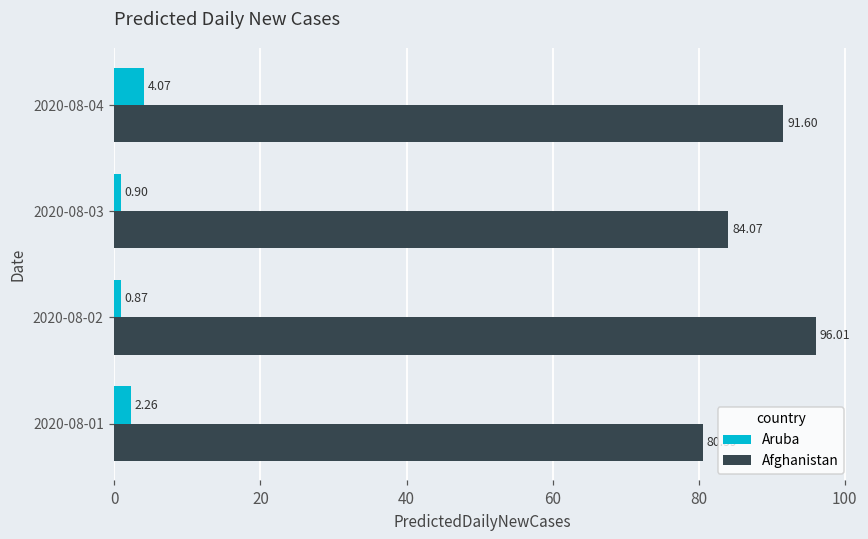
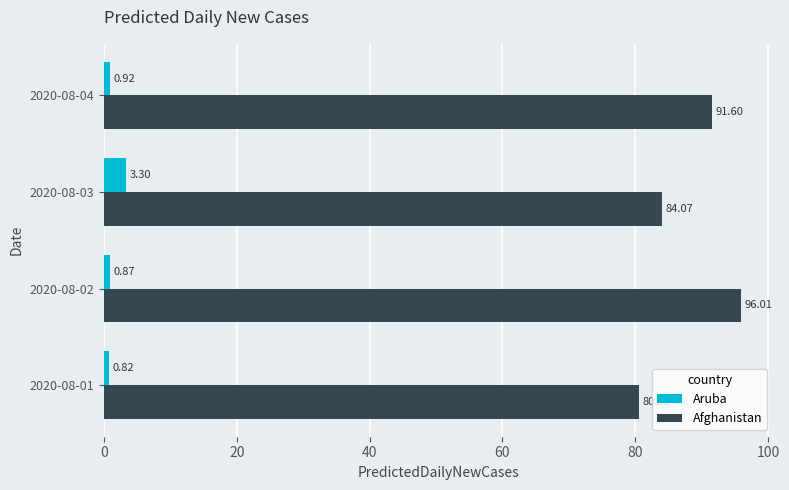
  {
    "Aruba": {
-     "2020-08-04": 4.07,
-     "2020-08-03": 0.90,
+     "2020-08-04": 0.92,
+     "2020-08-03": 3.30,
      "2020-08-02": 0.87,
-     "2020-08-01": 2.26
+     "2020-08-01": 0.82
    },
    "Afghanistan": {
      "2020-08-04": 91.60,
      "2020-08-03": 84.07,
      "2020-08-02": 96.01
    }
  }
